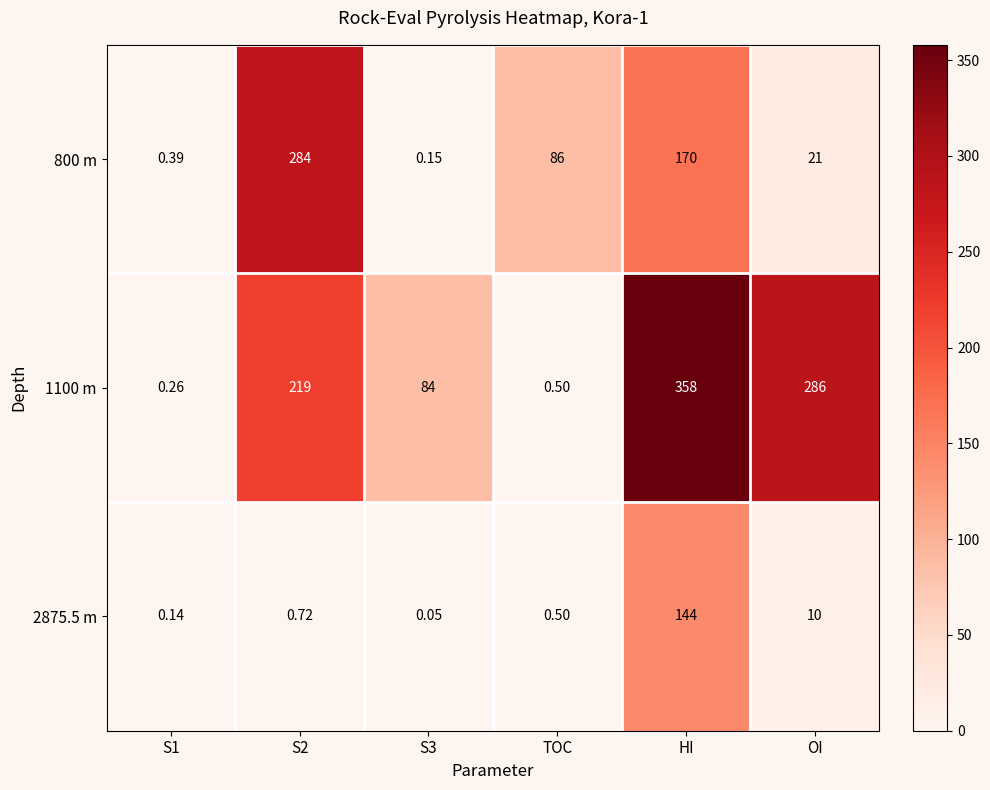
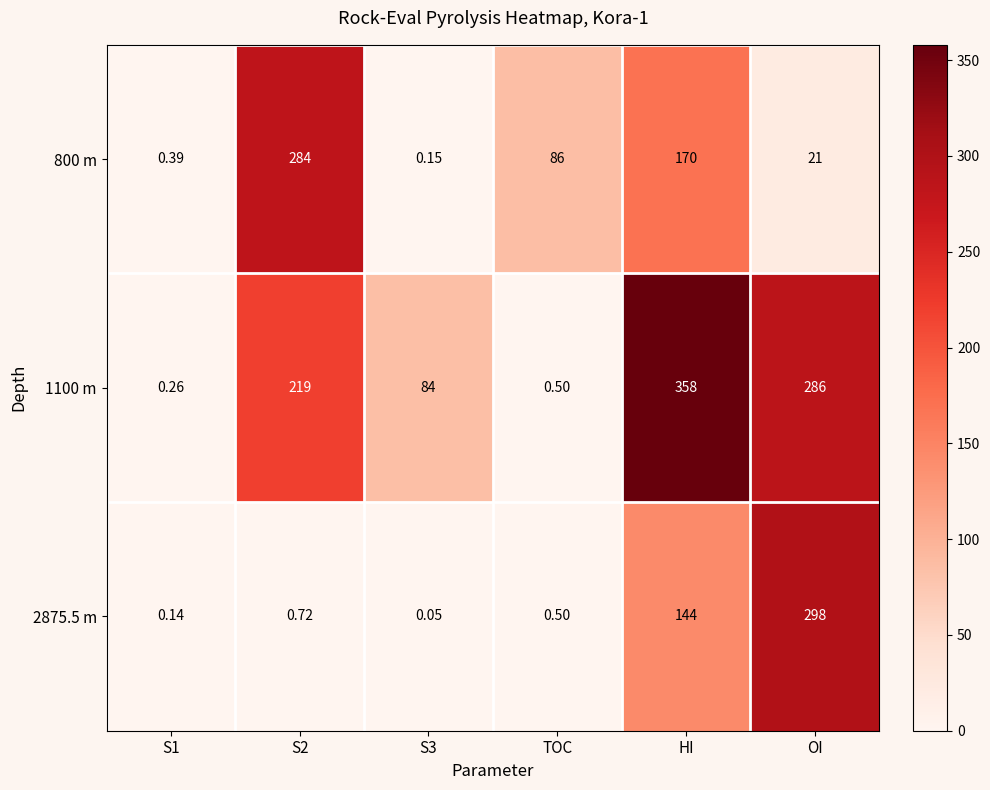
  {
    "800 m": {
      "S1": 0.39,
      "S2": 284,
      "S3": 0.15,
      "TOC": 86,
      "HI": 170,
      "OI": 21
    },
    "1100 m": {
      "S1": 0.26,
      "S2": 219,
      "S3": 84,
      "TOC": 0.50,
      "HI": 358,
      "OI": 286
    },
    "2875.5 m": {
      "S1": 0.14,
      "S2": 0.72,
      "S3": 0.05,
      "TOC": 0.50,
      "HI": 144,
-     "OI": 10
+     "OI": 298
    }
  }
